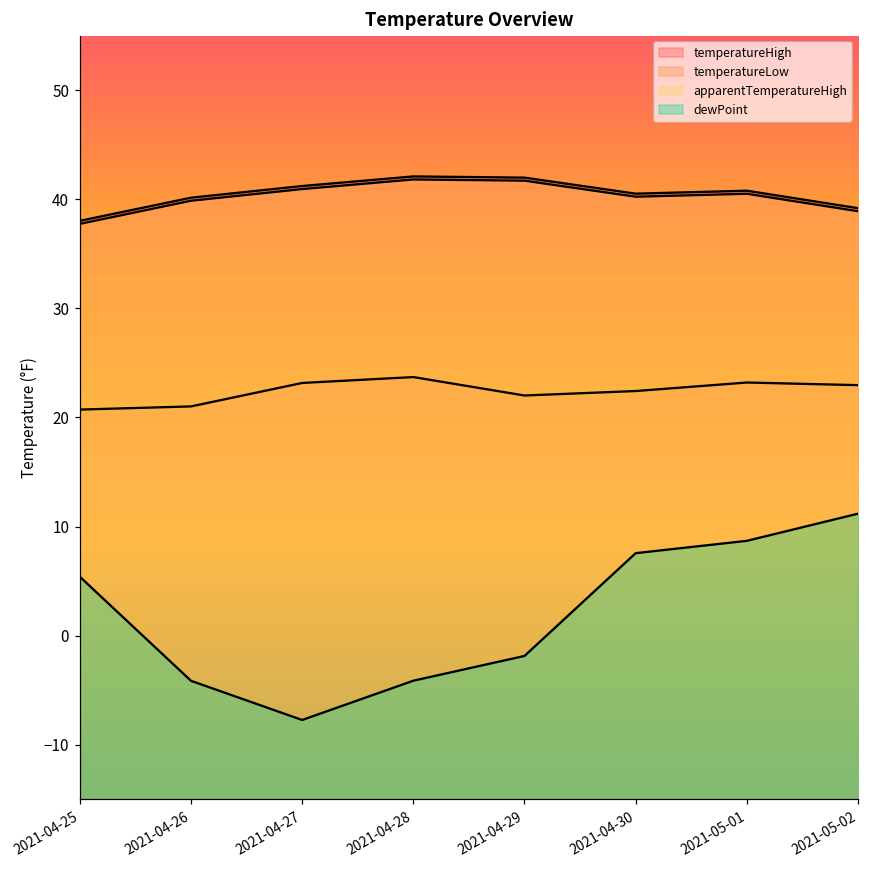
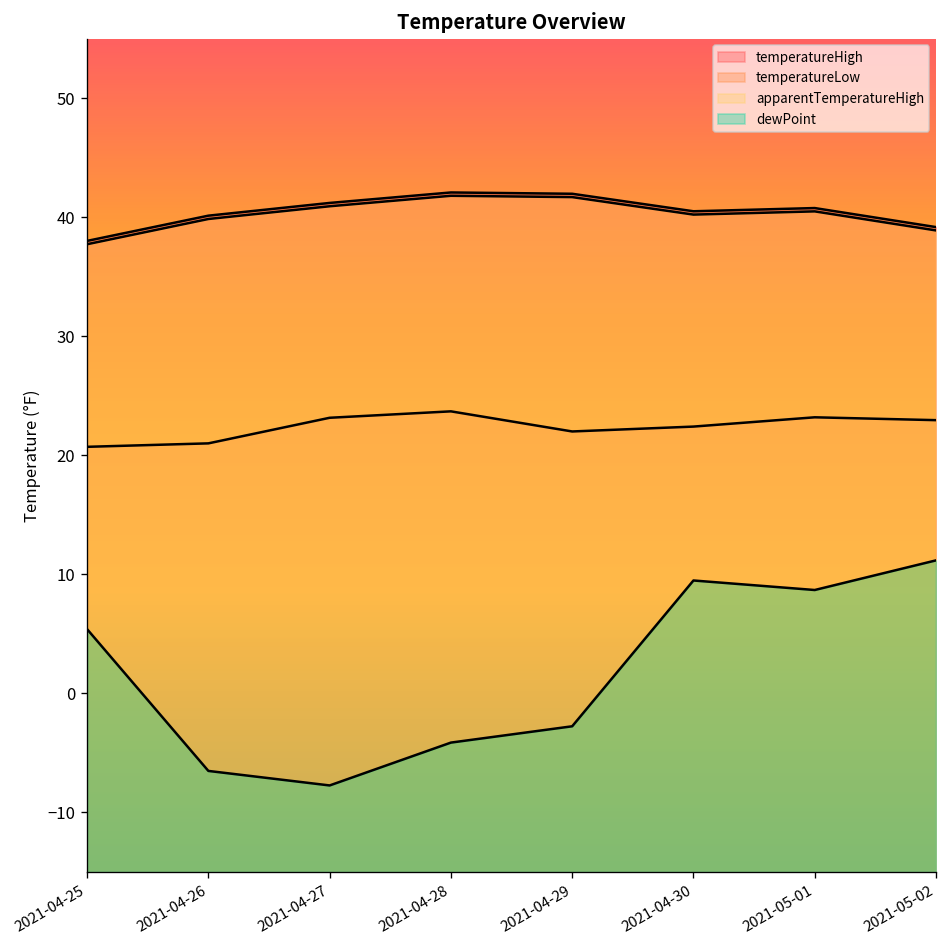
  {
    "dewPoint": {
      "2021-04-25": 5,
-     "2021-04-26": -4,
+     "2021-04-26": -7,
      "2021-04-27": -8,
      "2021-04-28": -4,
-     "2021-04-29": -2,
-     "2021-04-30": 8,
+     "2021-04-29": -3,
+     "2021-04-30": 9,
      "2021-05-01": 9,
      "2021-05-02": 11
    }
  }
